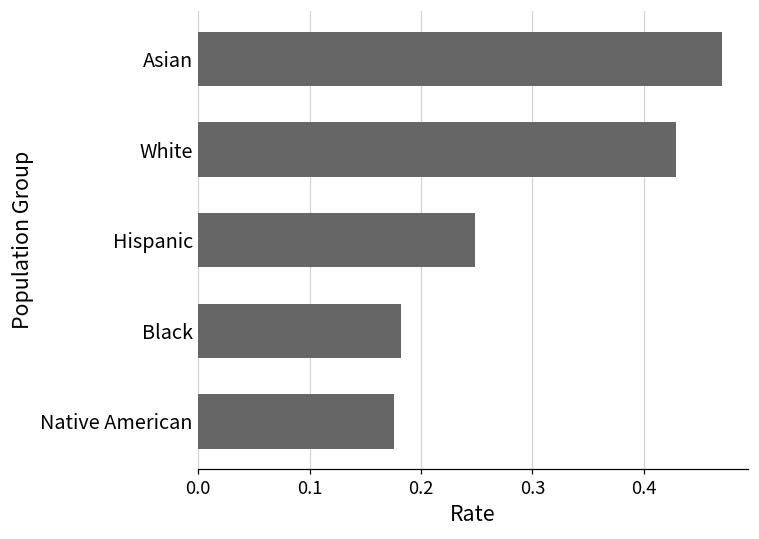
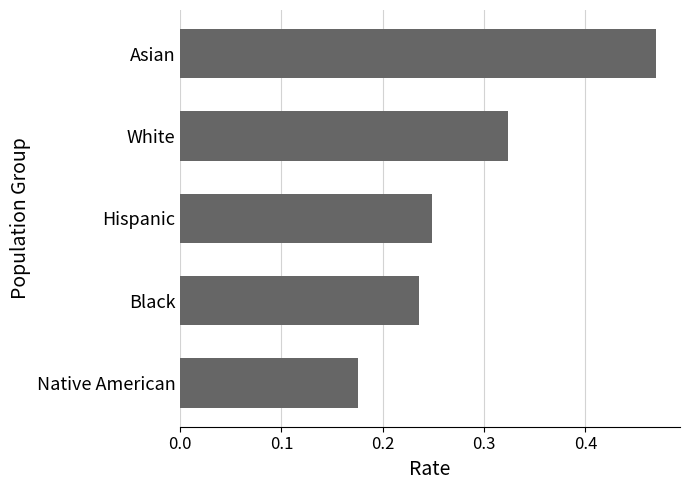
  {
    "Asian": 0.470,
-   "White": 0.429,
+   "White": 0.324,
    "Hispanic": 0.249,
-   "Black": 0.182,
+   "Black": 0.235,
    "Native American": 0.176
  }
